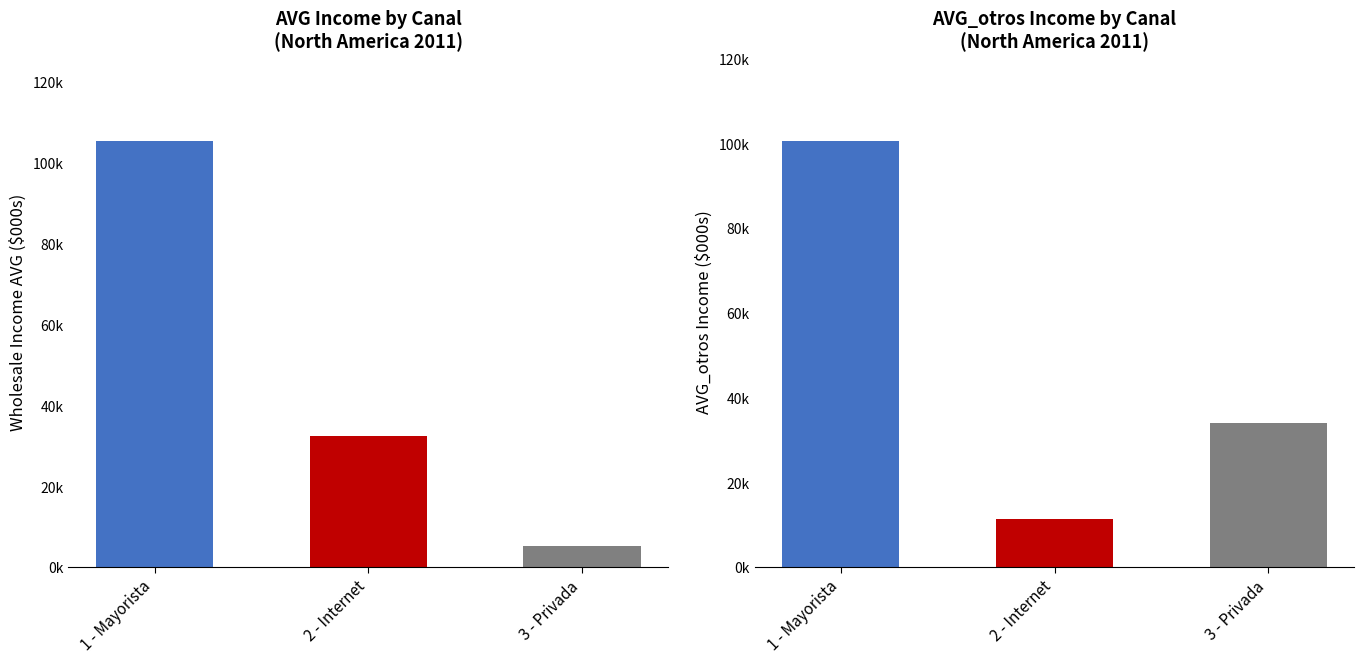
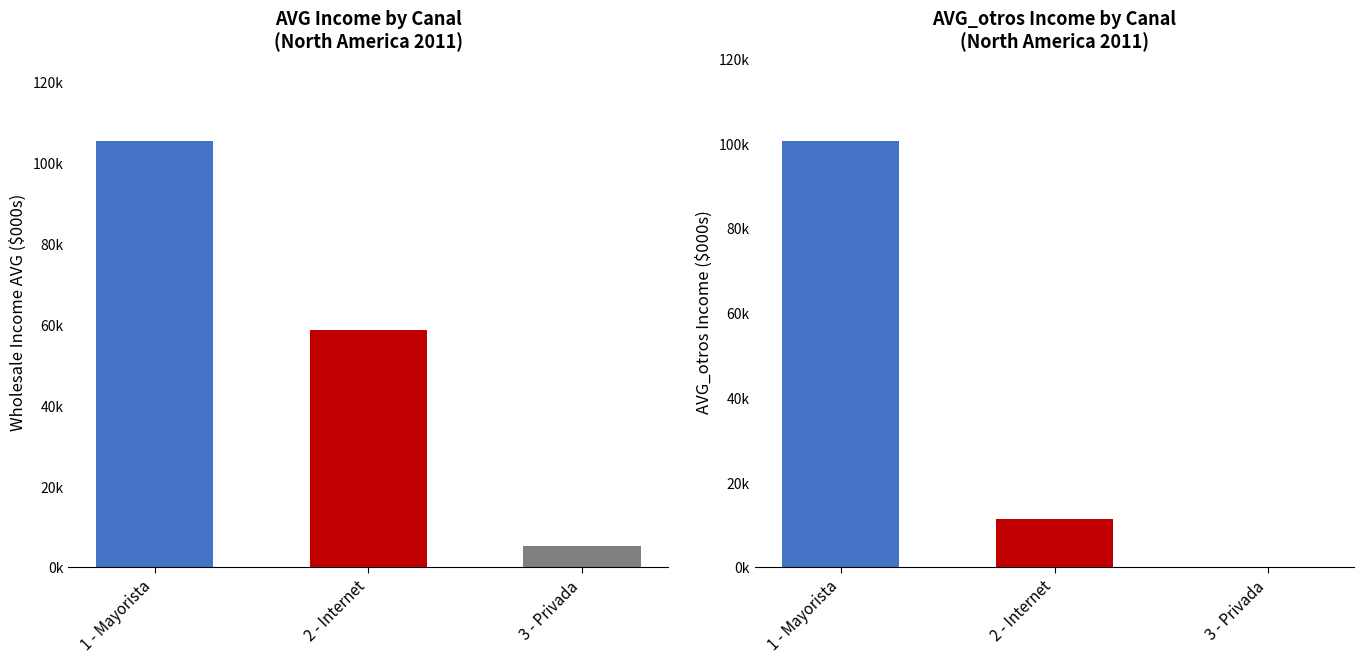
  {
    "AVG Income by Canal (North America 2011)": {
      "1 - Mayorista": 105000,
-     "2 - Internet": 32000,
+     "2 - Internet": 59000,
      "3 - Privada": 5000
    },
    "AVG_otros Income by Canal (North America 2011)": {
      "1 - Mayorista": 101000,
      "2 - Internet": 11000,
-     "3 - Privada": 34000
+     "3 - Privada": 0
    }
  }
